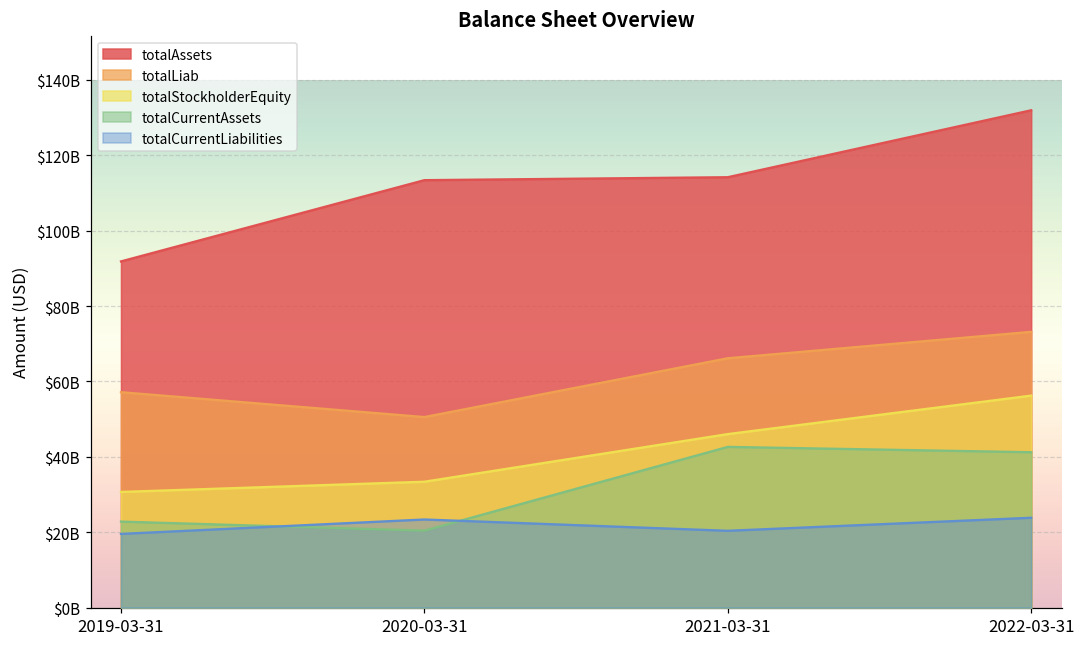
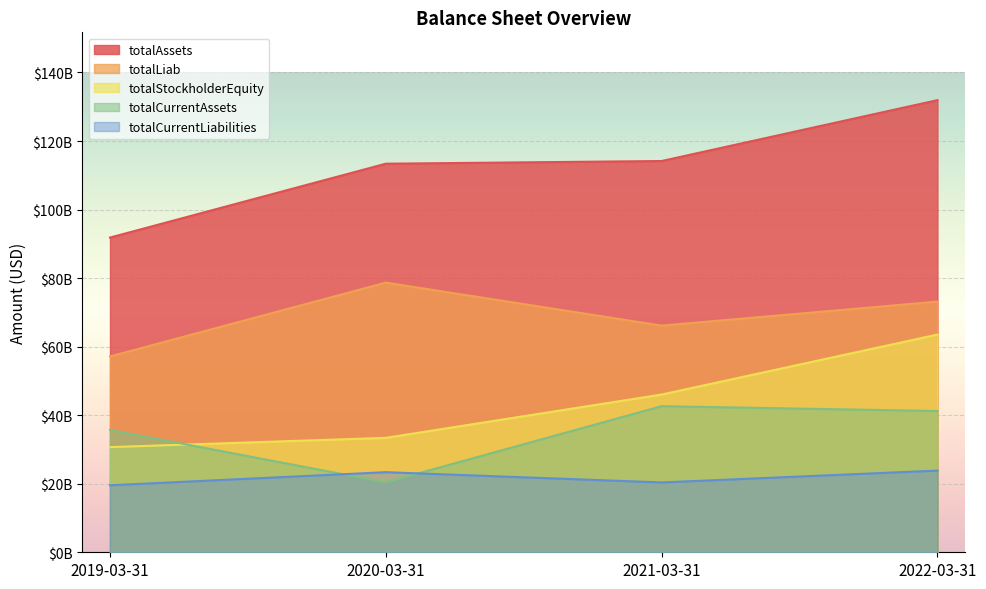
  {
    "totalAssets": {
      "2019-03-31": "$92000000000",
      "2020-03-31": "$113000000000",
      "2021-03-31": "$114000000000",
      "2022-03-31": "$132000000000"
    },
    "totalLiab": {
      "2019-03-31": "$57000000000",
-     "2020-03-31": "$51000000000",
+     "2020-03-31": "$79000000000",
      "2021-03-31": "$66000000000",
      "2022-03-31": "$73000000000"
    },
    "totalStockholderEquity": {
      "2019-03-31": "$31000000000",
      "2020-03-31": "$33000000000",
      "2021-03-31": "$46000000000",
-     "2022-03-31": "$56000000000"
+     "2022-03-31": "$64000000000"
    },
    "totalCurrentAssets": {
-     "2019-03-31": "$23000000000",
+     "2019-03-31": "$36000000000",
      "2020-03-31": "$20000000000",
      "2021-03-31": "$43000000000",
      "2022-03-31": "$41000000000"
    },
    "totalCurrentLiabilities": {
      "2019-03-31": "$20000000000",
      "2020-03-31": "$23000000000",
      "2021-03-31": "$20000000000",
      "2022-03-31": "$24000000000"
    }
  }
